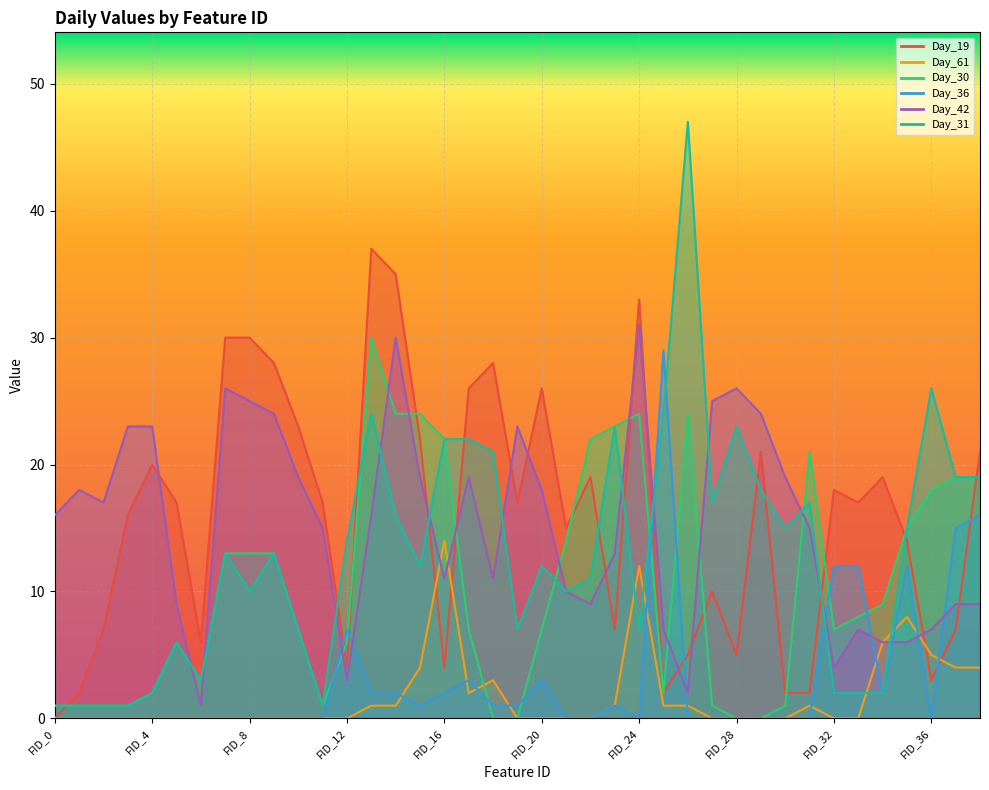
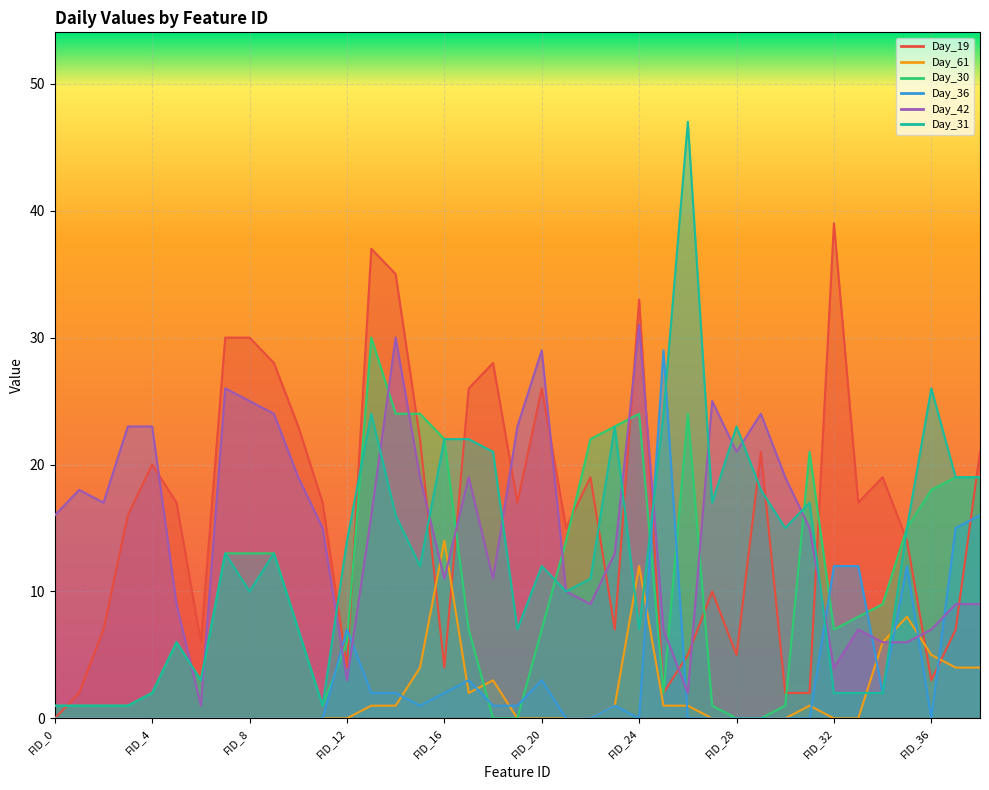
  {
    "Day_19": {
      "FID_4": 20,
      "FID_8": 30,
      "FID_12": 4,
      "FID_16": 4,
      "FID_20": 26,
      "FID_24": 33,
      "FID_28": 5,
-     "FID_32": 18,
+     "FID_32": 39,
      "FID_36": 3
    },
    "Day_61": {
      "FID_12": 0,
      "FID_16": 14,
      "FID_20": 0,
      "FID_24": 12,
      "FID_32": 0,
      "FID_36": 5
    },
    "Day_42": {
      "FID_0": 16,
      "FID_4": 23,
      "FID_8": 25,
      "FID_12": 3,
      "FID_16": 11,
-     "FID_20": 18,
+     "FID_20": 29,
      "FID_24": 31,
-     "FID_28": 26,
+     "FID_28": 21,
      "FID_32": 4,
      "FID_36": 7
    }
  }
